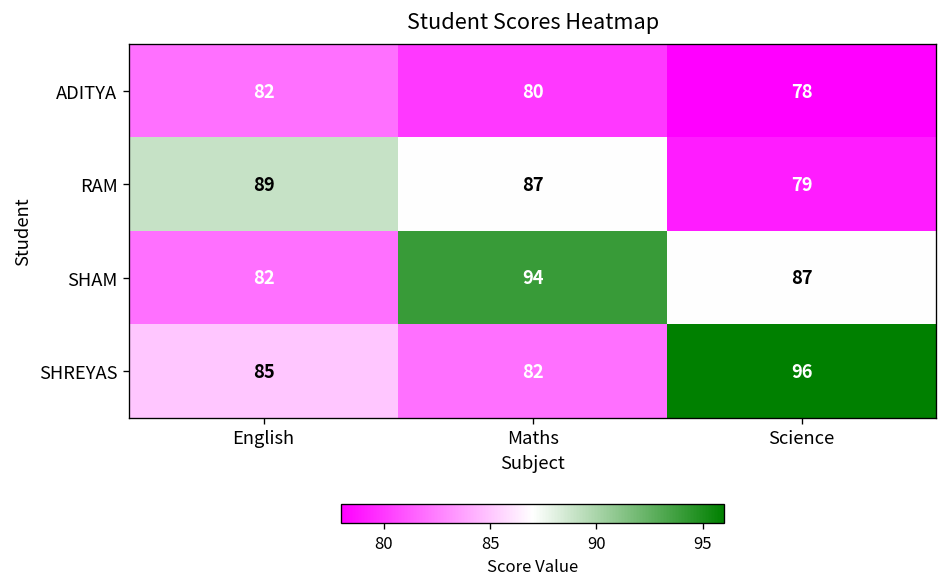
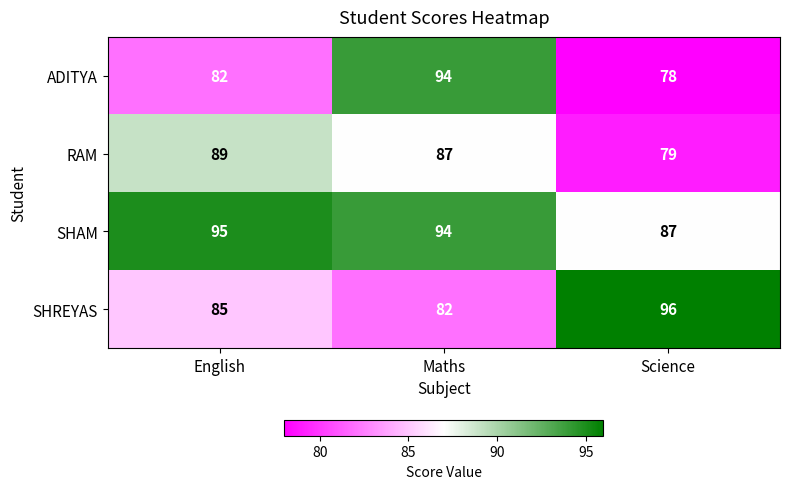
  {
    "ADITYA": {
      "English": 82,
-     "Maths": 80,
+     "Maths": 94,
      "Science": 78
    },
    "RAM": {
      "English": 89,
      "Maths": 87,
      "Science": 79
    },
    "SHAM": {
-     "English": 82,
+     "English": 95,
      "Maths": 94,
      "Science": 87
    },
    "SHREYAS": {
      "English": 85,
      "Maths": 82,
      "Science": 96
    }
  }
